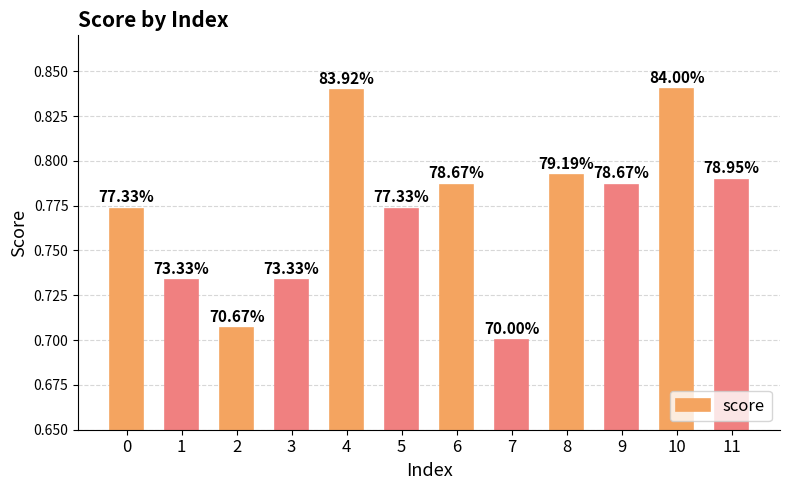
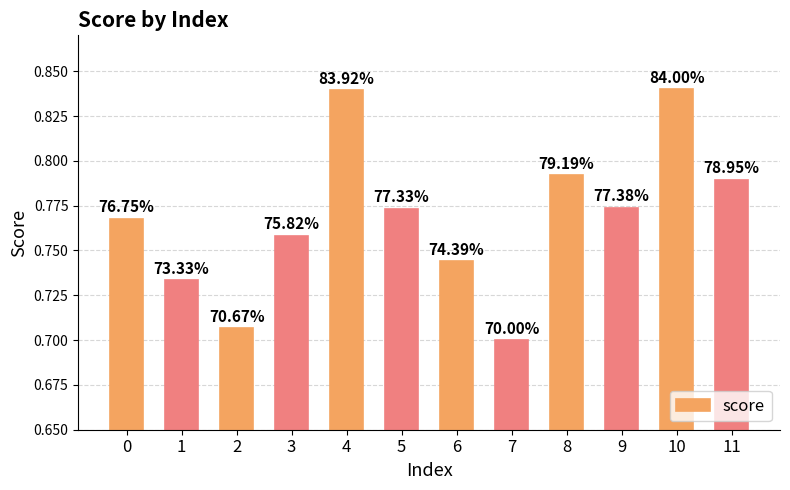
  {
-   "0": "77.33%",
+   "0": "76.75%",
    "1": "73.33%",
    "2": "70.67%",
-   "3": "73.33%",
+   "3": "75.82%",
    "4": "83.92%",
    "5": "77.33%",
-   "6": "78.67%",
+   "6": "74.39%",
    "7": "70.00%",
    "8": "79.19%",
-   "9": "78.67%",
+   "9": "77.38%",
    "10": "84.00%",
    "11": "78.95%"
  }
